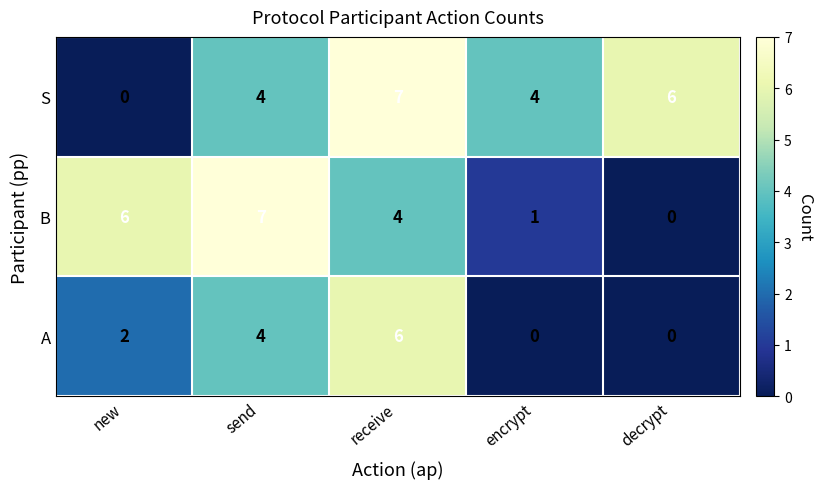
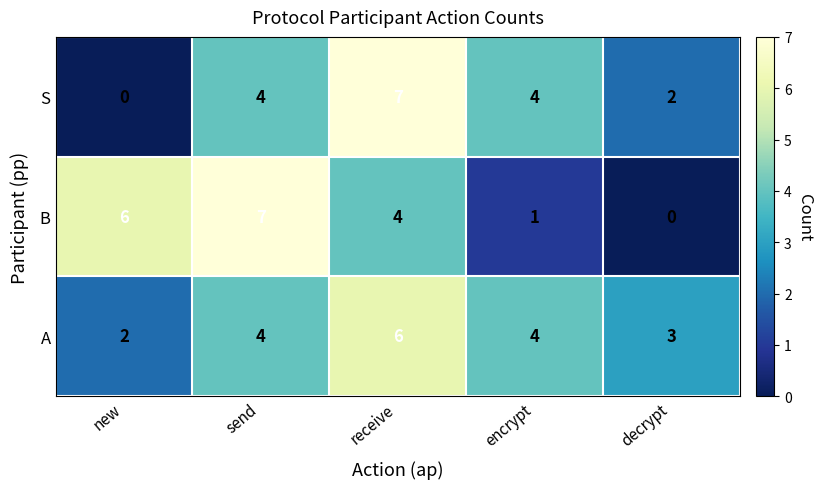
  {
    "S": {
      "new": 0,
      "send": 4,
      "encrypt": 4,
-     "decrypt": 6
+     "decrypt": 2
    },
    "B": {
      "new": 6,
      "receive": 4,
      "encrypt": 1,
      "decrypt": 0
    },
    "A": {
      "new": 2,
      "send": 4,
      "receive": 6,
-     "encrypt": 0,
-     "decrypt": 0
+     "encrypt": 4,
+     "decrypt": 3
    }
  }
